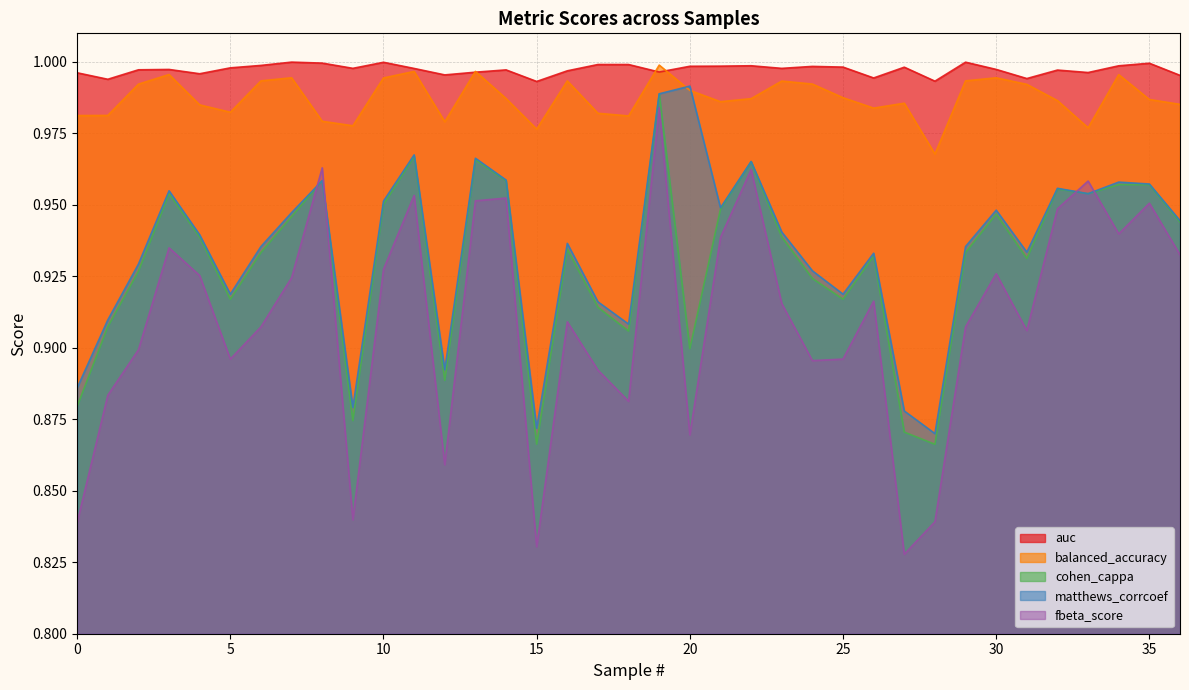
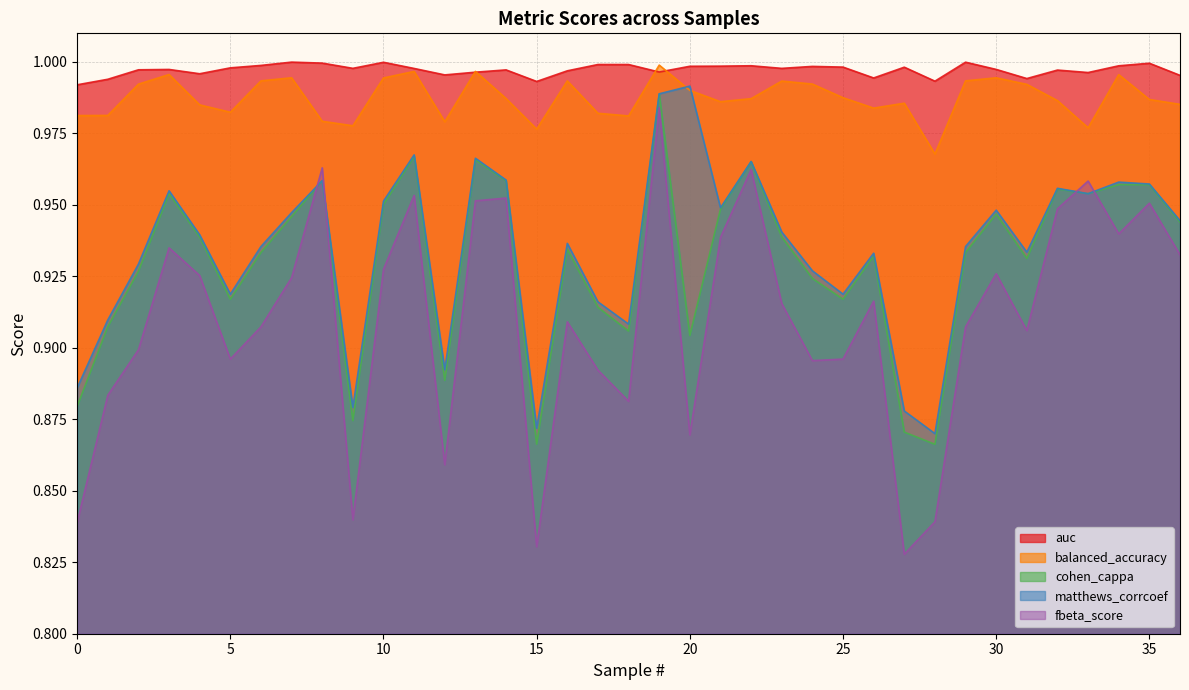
  {
    "auc": {
-     "0": 0.996,
+     "0": 0.992,
      "5": 0.998,
      "10": 1.000,
      "15": 0.993,
      "20": 0.998,
      "25": 0.998,
      "30": 0.997,
      "35": 1.000
    },
    "balanced_accuracy": {
      "0": 0.981,
      "5": 0.982,
      "10": 0.994,
      "15": 0.976,
      "20": 0.990,
      "25": 0.987,
      "30": 0.994,
      "35": 0.987
    },
    "cohen_cappa": {
      "0": 0.880,
      "5": 0.917,
      "10": 0.950,
      "15": 0.866,
-     "20": 0.900,
+     "20": 0.904,
      "25": 0.917,
      "30": 0.947
    },
    "matthews_corrcoef": {
      "0": 0.886,
      "5": 0.919,
      "10": 0.951,
      "15": 0.872,
      "20": 0.992,
      "25": 0.919,
      "30": 0.948
    },
    "fbeta_score": {
      "0": 0.839,
      "5": 0.896,
      "10": 0.927,
      "15": 0.830,
      "20": 0.870,
      "25": 0.896,
      "30": 0.926,
      "35": 0.951
    }
  }
